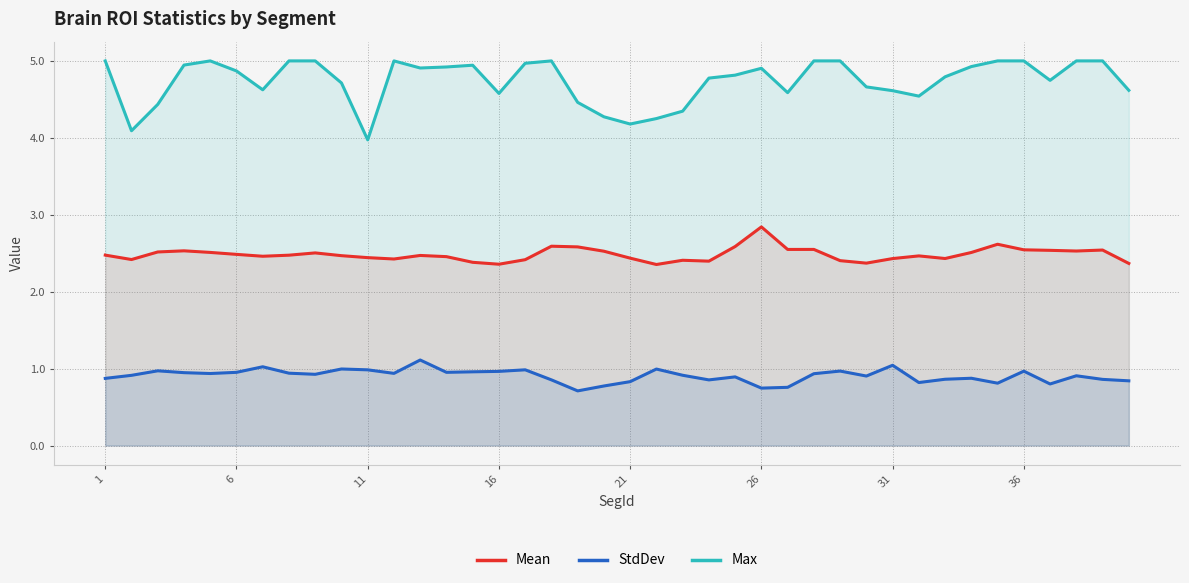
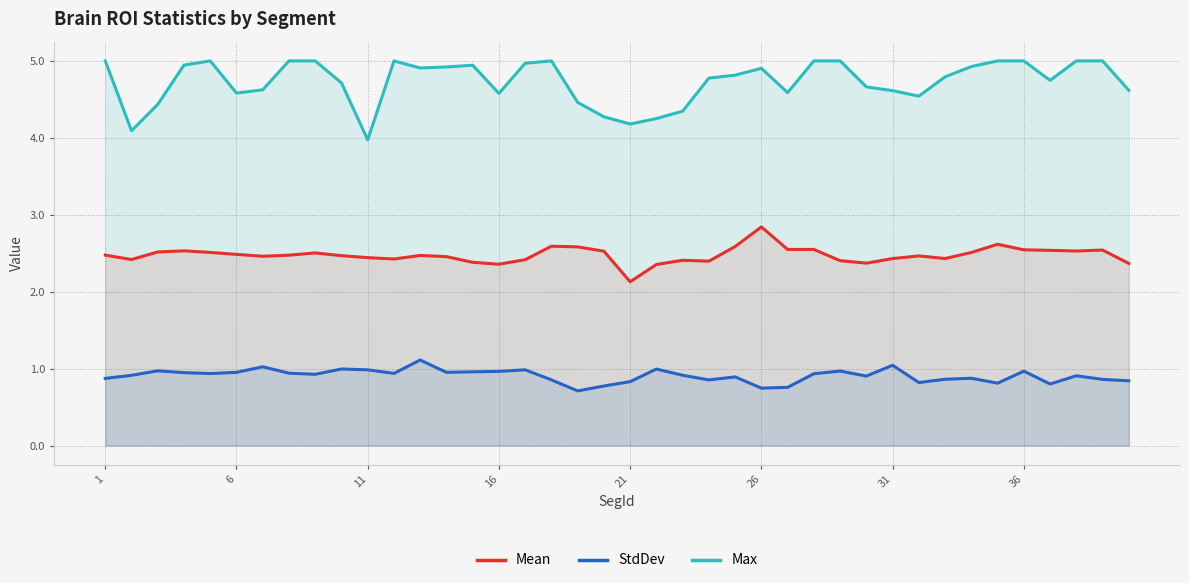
  {
    "Mean": {
      "1": 2.5,
      "6": 2.5,
      "11": 2.4,
      "16": 2.4,
-     "21": 2.4,
+     "21": 2.1,
      "26": 2.8,
      "31": 2.4,
      "36": 2.5
    },
    "StdDev": {
      "1": 0.9,
      "6": 1.0,
      "11": 1.0,
      "16": 1.0,
      "21": 0.8,
      "26": 0.7,
      "31": 1.0,
      "36": 1.0
    },
    "Max": {
      "1": 5.0,
-     "6": 4.9,
+     "6": 4.6,
      "11": 4.0,
      "16": 4.6,
      "21": 4.2,
      "26": 4.9,
      "31": 4.6,
      "36": 5.0
    }
  }
